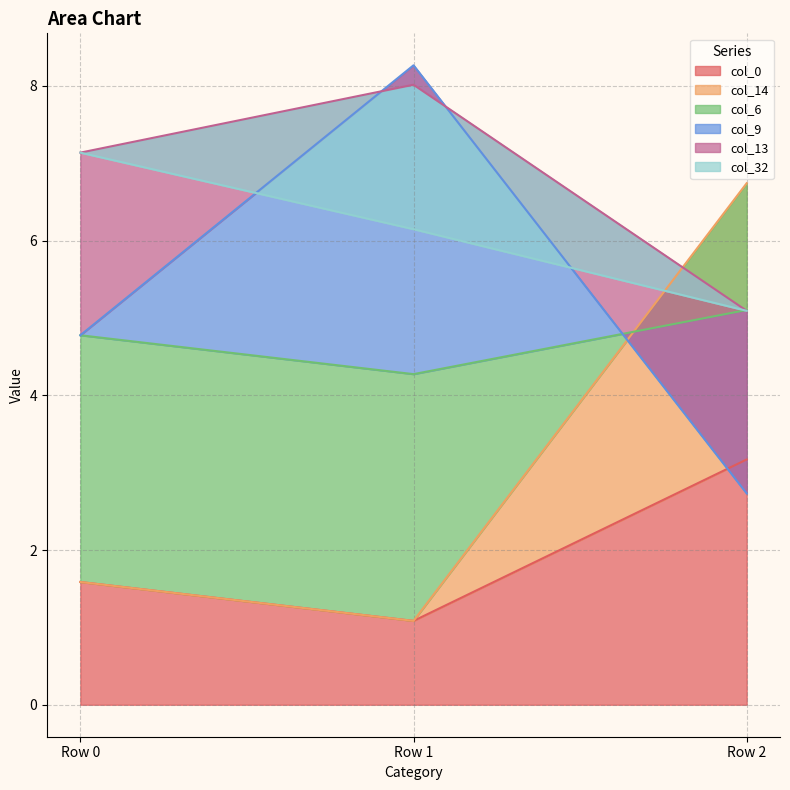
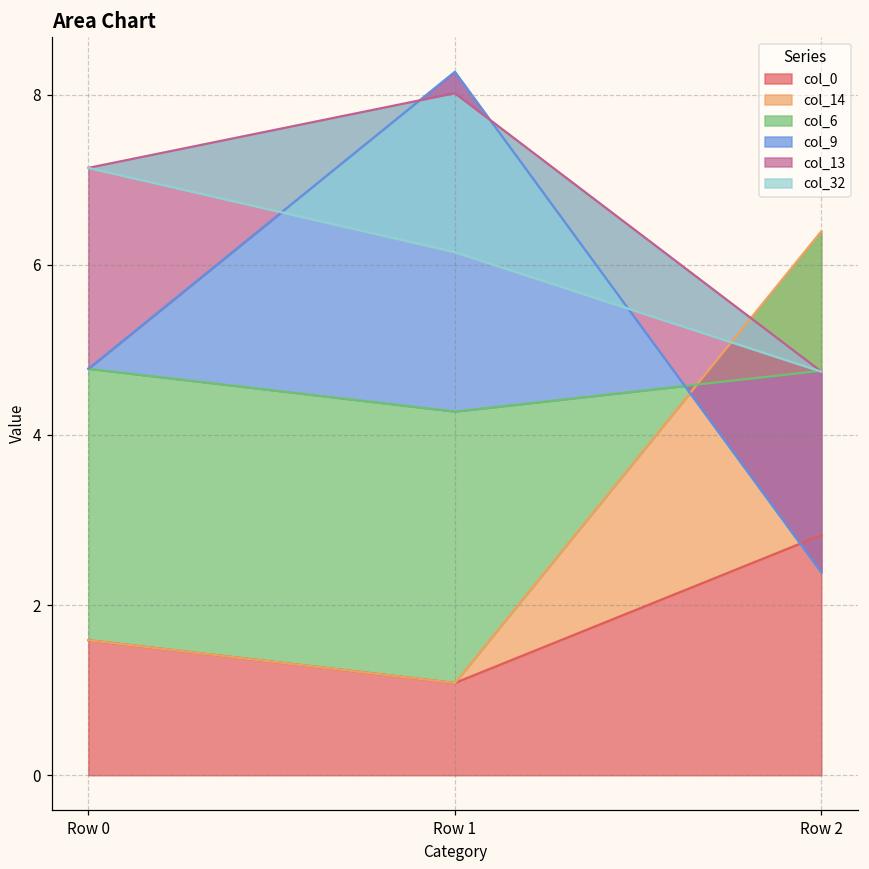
  {
    "col_0": {
-     "Row 2": 3.2
+     "Row 2": 2.8
    }
  }
